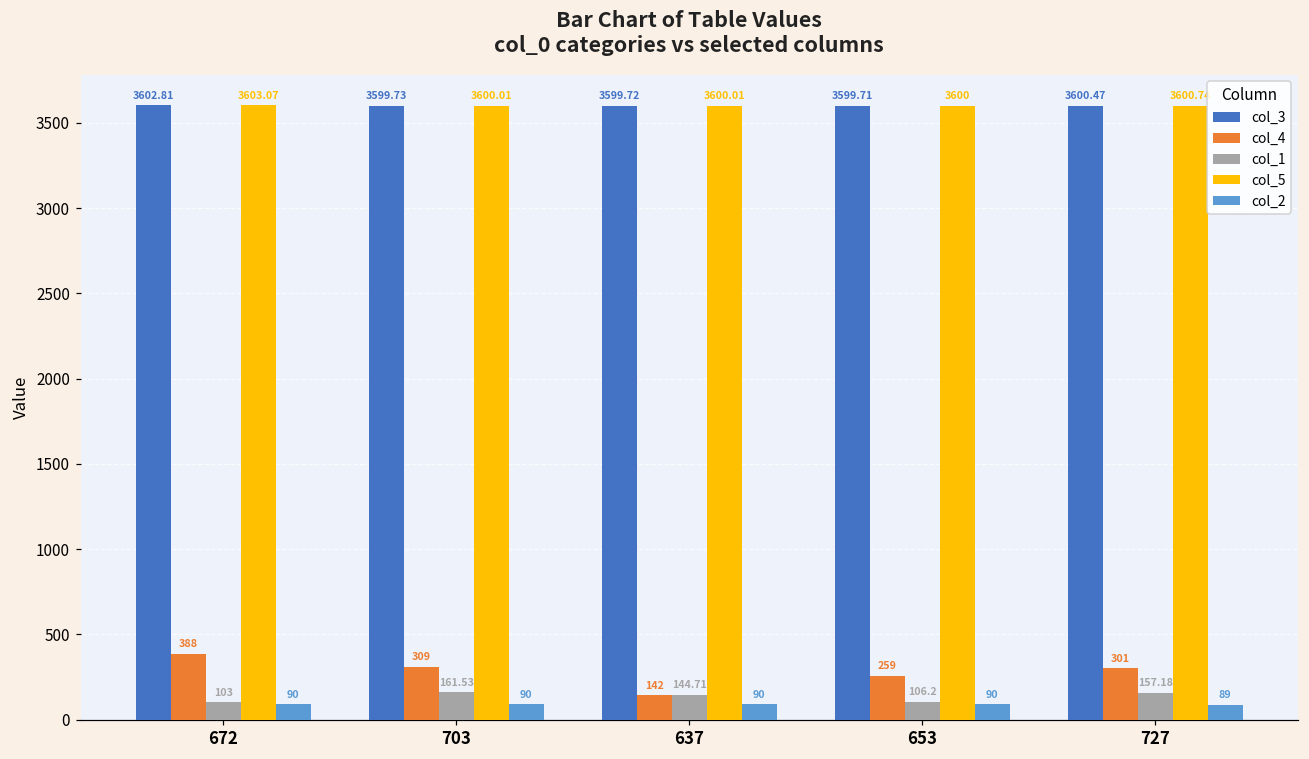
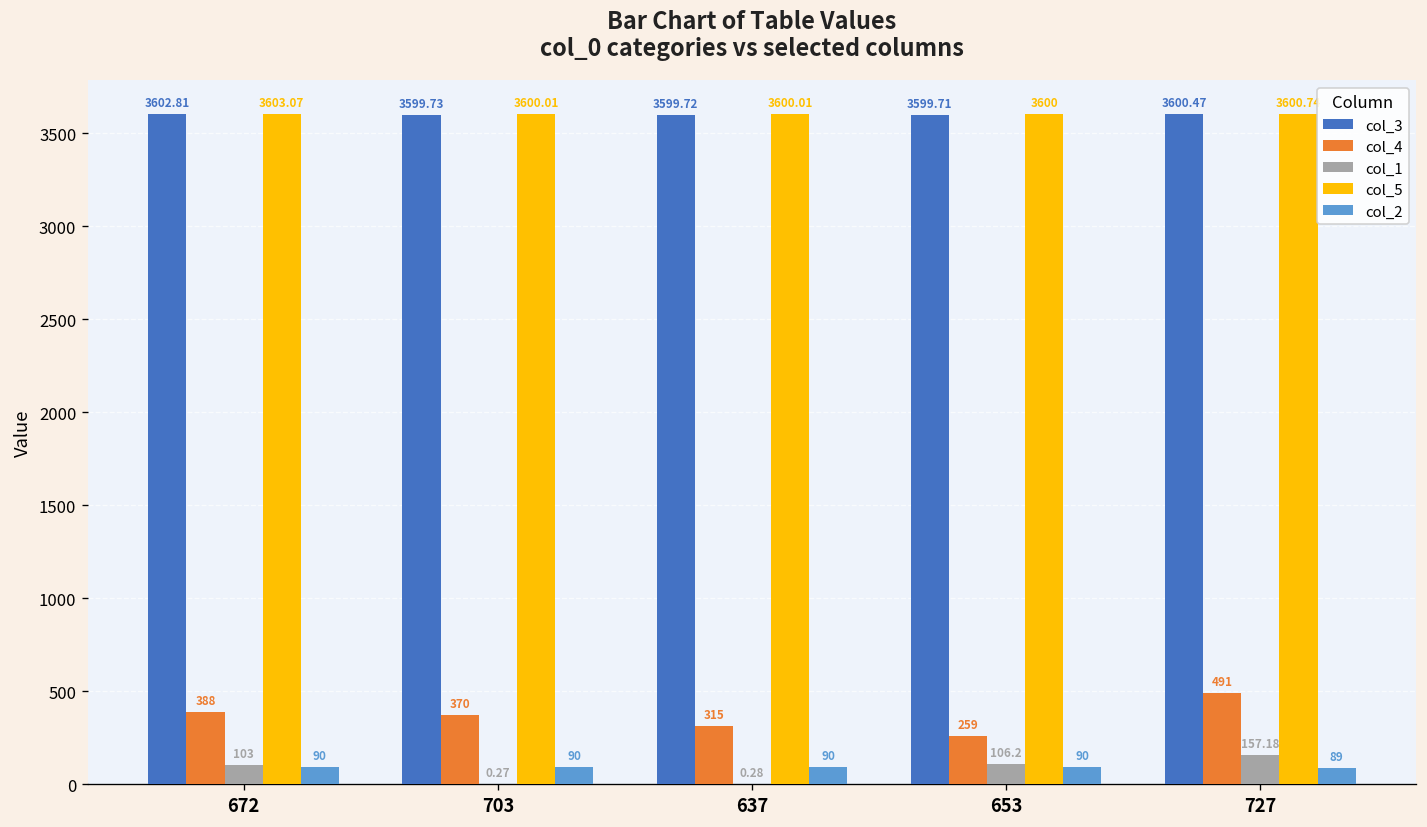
  {
    "col_4": {
      "672": 388,
-     "703": 309,
-     "637": 142,
+     "703": 370,
+     "637": 315,
      "653": 259,
-     "727": 301
+     "727": 491
    },
    "col_1": {
      "672": 103,
-     "703": 161.53,
-     "637": 144.71,
+     "703": 0.27,
+     "637": 0.28,
      "653": 106.2,
      "727": 157.18
    },
    "col_5": {
      "672": 3603.07,
      "703": 3600.01,
      "637": 3600.01,
      "653": 3600
    }
  }
